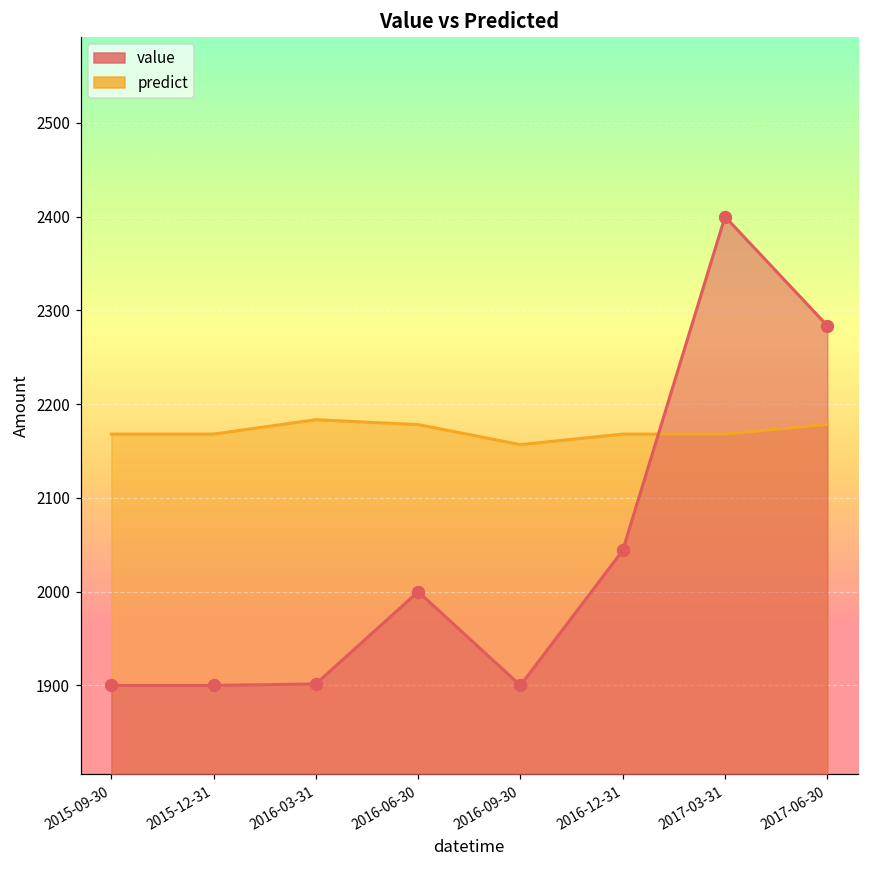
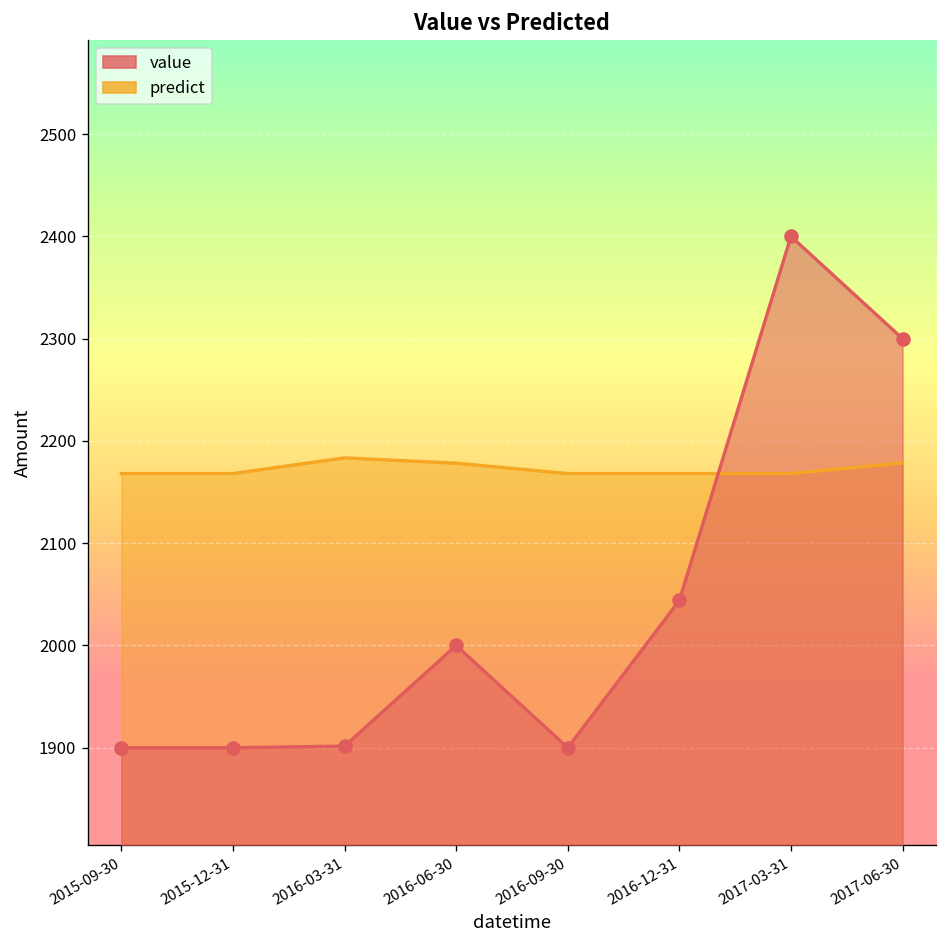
  {
    "predict": {
      "2015-09-30": 2170,
      "2015-12-31": 2170,
      "2016-03-31": 2180,
      "2016-06-30": 2180,
-     "2016-09-30": 2160,
+     "2016-09-30": 2170,
      "2016-12-31": 2170,
      "2017-03-31": 2170,
      "2017-06-30": 2180
    },
    "value": {
      "2015-09-30": 1900,
      "2015-12-31": 1900,
      "2016-03-31": 1900,
      "2016-06-30": 2000,
      "2016-09-30": 1900,
      "2016-12-31": 2040,
      "2017-03-31": 2400,
-     "2017-06-30": 2280
+     "2017-06-30": 2300
    }
  }
